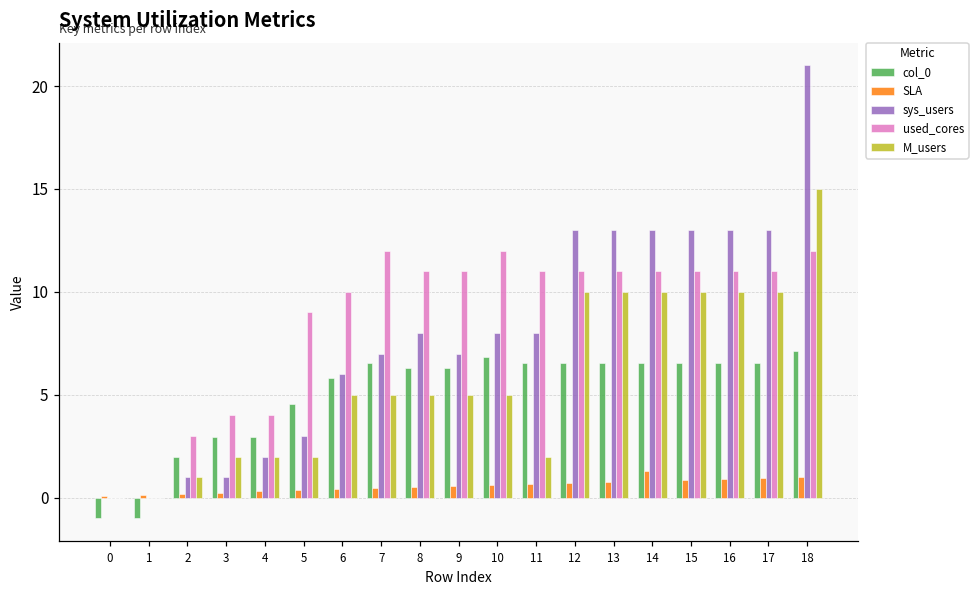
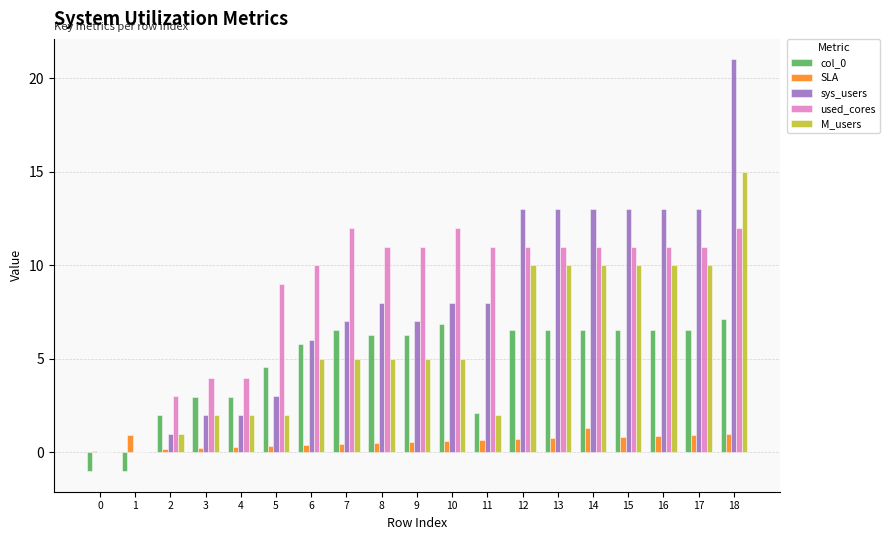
  {
    "col_0": {
      "0": -1.0,
      "1": -1.0,
      "2": 2.0,
      "3": 3.0,
      "4": 3.0,
      "5": 4.6,
      "6": 5.8,
      "7": 6.6,
      "8": 6.3,
      "9": 6.3,
      "10": 6.8,
-     "11": 6.5,
+     "11": 2.1,
      "12": 6.5,
      "13": 6.5,
      "14": 6.5,
      "15": 6.5,
      "16": 6.5,
      "17": 6.5,
      "18": 7.1
    },
    "SLA": {
-     "1": 0.2,
+     "1": 1.0,
      "2": 0.2,
      "3": 0.3,
      "4": 0.3,
      "5": 0.4,
      "6": 0.4,
      "7": 0.5,
      "8": 0.5,
      "9": 0.6,
      "10": 0.6,
      "11": 0.7,
      "12": 0.7,
      "13": 0.8,
      "14": 1.3,
      "15": 0.9,
      "16": 0.9,
      "17": 1.0,
      "18": 1.0
    },
    "sys_users": {
      "0": 0,
      "1": 0,
      "2": 1,
-     "3": 1,
+     "3": 2,
      "4": 2,
      "5": 3,
      "6": 6,
      "7": 7,
      "8": 8,
      "9": 7,
      "10": 8,
      "11": 8,
      "12": 13,
      "13": 13,
      "14": 13,
      "15": 13,
      "16": 13,
      "17": 13,
      "18": 21
    },
    "used_cores": {
      "0": 0.0,
      "1": 0.0,
      "2": 3.0,
      "3": 4.0,
      "4": 4.0,
      "5": 9.0,
      "6": 10.0,
      "7": 12.0,
      "8": 11.0,
      "9": 11.0,
      "10": 12.0,
      "11": 11.0,
      "12": 11.0,
      "13": 11.0,
      "14": 11.0,
      "15": 11.0,
      "16": 11.0,
      "17": 11.0,
      "18": 12.0
    },
    "M_users": {
      "0": 0.0,
      "1": 0.0,
      "2": 1.0,
      "3": 2.0,
      "4": 2.0,
      "5": 2.0,
      "6": 5.0,
      "7": 5.0,
      "8": 5.0,
      "9": 5.0,
      "10": 5.0,
      "11": 2.0,
      "12": 10.0,
      "13": 10.0,
      "14": 10.0,
      "15": 10.0,
      "16": 10.0,
      "17": 10.0,
      "18": 15.0
    }
  }
